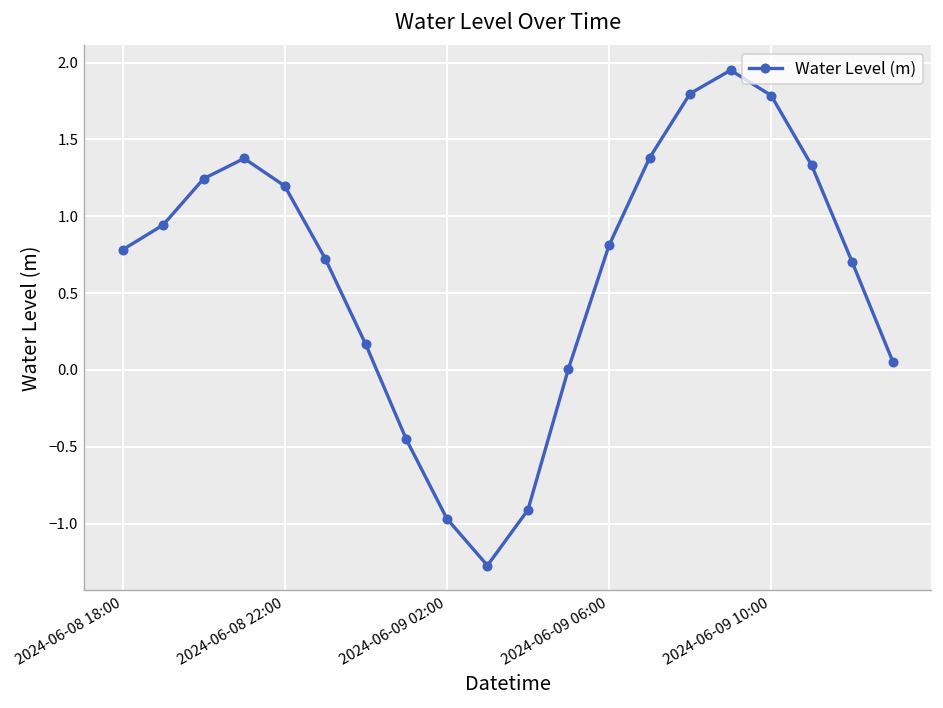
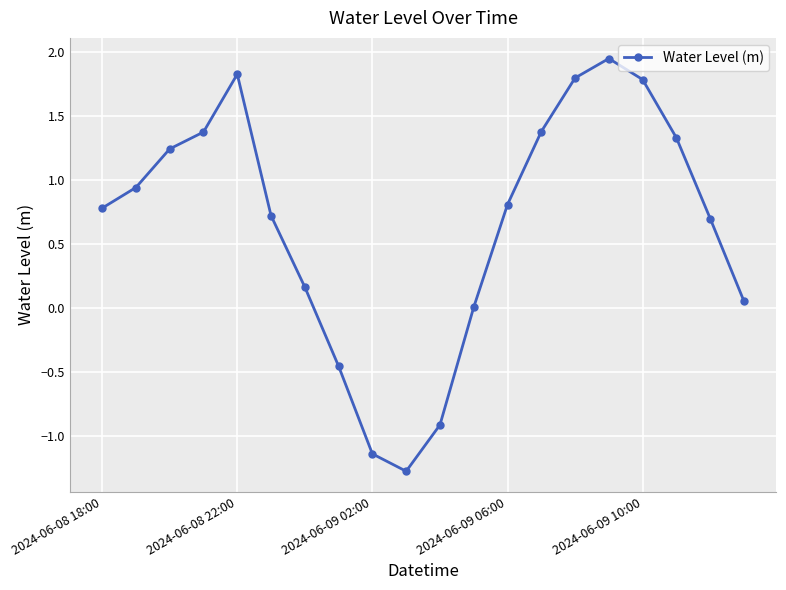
  {
    "2024-06-08 18:00": 0.78,
-   "2024-06-08 22:00": 1.20,
-   "2024-06-09 02:00": -0.97,
+   "2024-06-08 22:00": 1.83,
+   "2024-06-09 02:00": -1.14,
    "2024-06-09 06:00": 0.81,
    "2024-06-09 10:00": 1.79
  }
